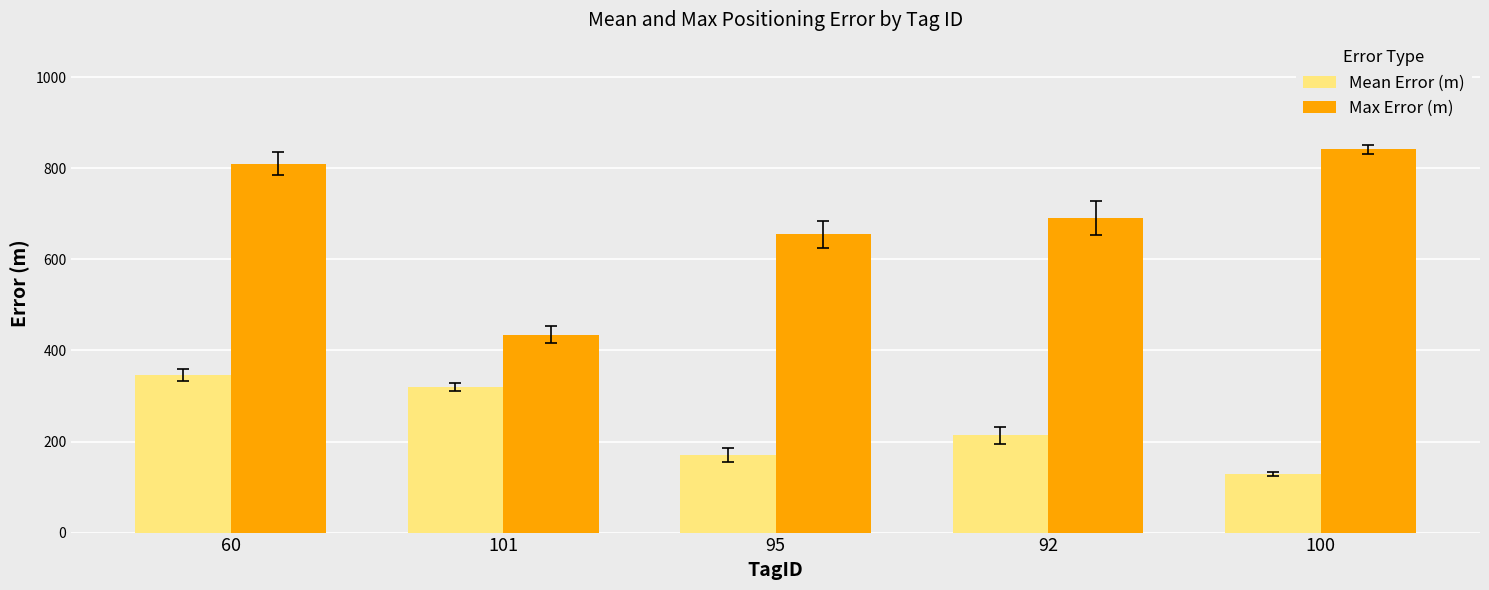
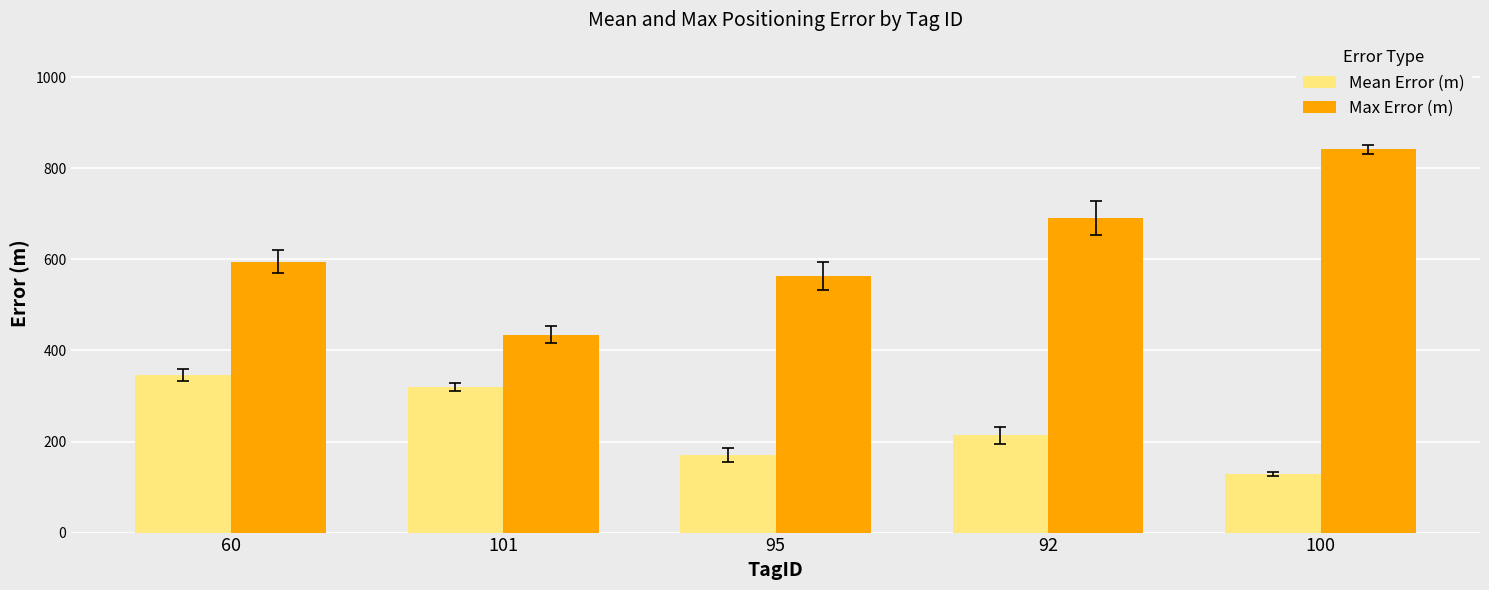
  {
    "Mean Error (m)": {
      "60": 350,
      "101": 320,
      "95": 170,
      "92": 210,
      "100": 130
    },
    "Max Error (m)": {
-     "60": 810,
+     "60": 590,
      "101": 430,
-     "95": 650,
+     "95": 560,
      "92": 690,
      "100": 840
    }
  }
